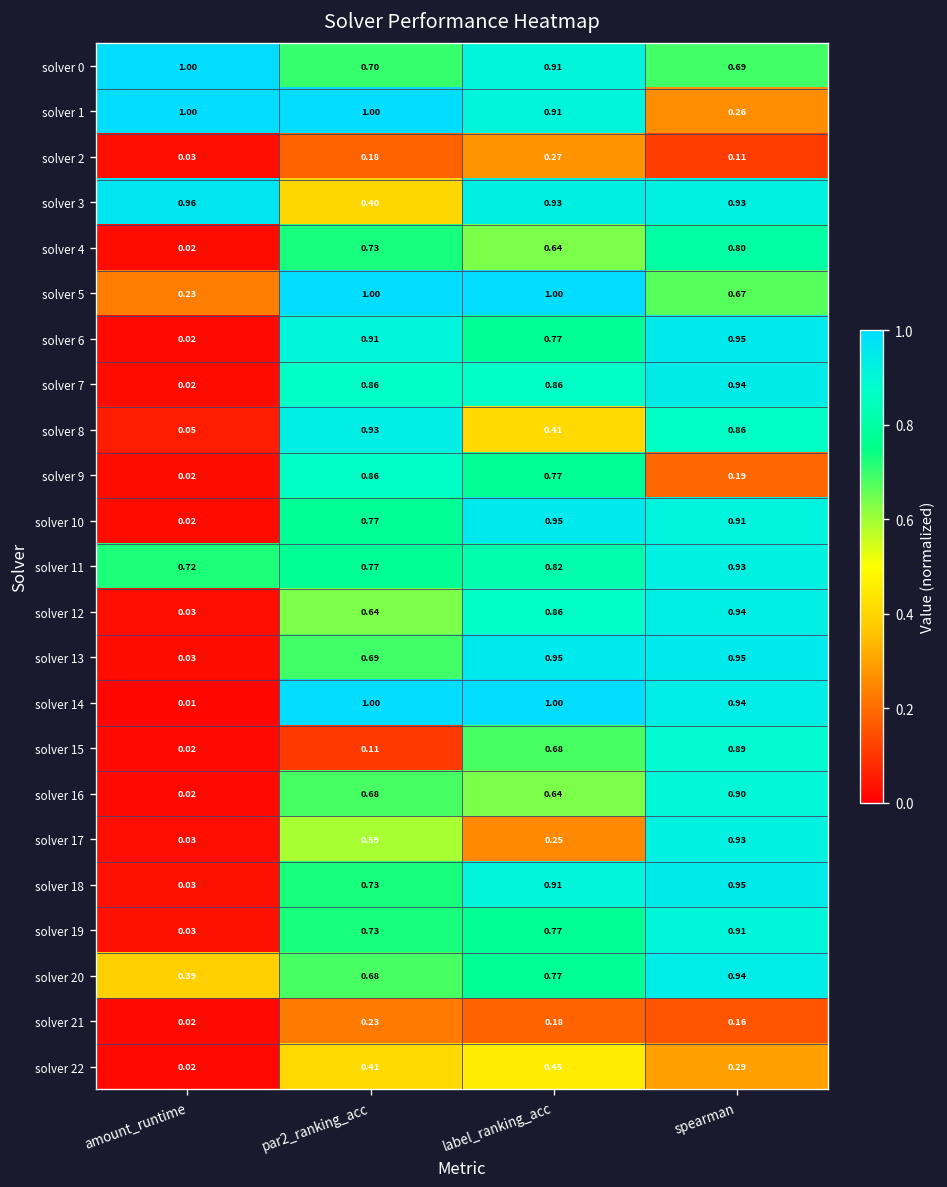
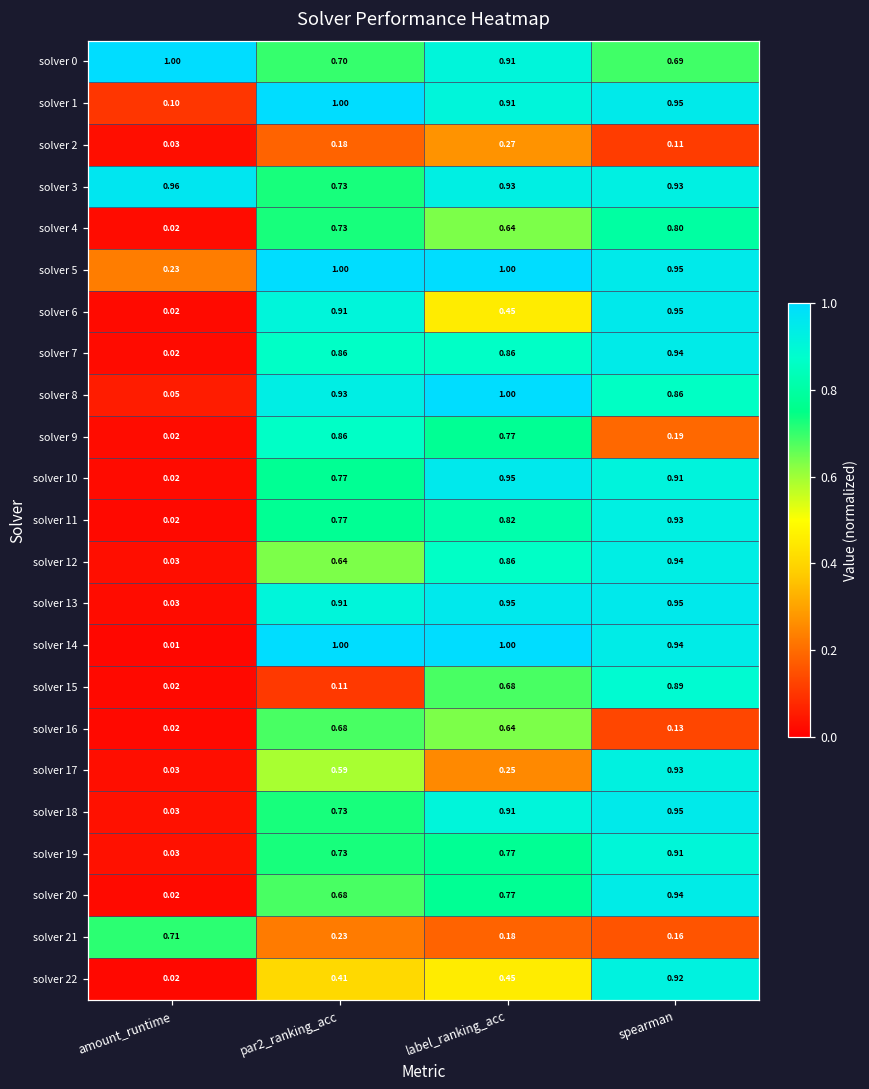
  {
    "solver 0": {
      "amount_runtime": 1.00,
      "par2_ranking_acc": 0.70,
      "label_ranking_acc": 0.91,
      "spearman": 0.69
    },
    "solver 1": {
-     "amount_runtime": 1.00,
+     "amount_runtime": 0.10,
      "par2_ranking_acc": 1.00,
      "label_ranking_acc": 0.91,
-     "spearman": 0.26
+     "spearman": 0.95
    },
    "solver 2": {
      "amount_runtime": 0.03,
      "par2_ranking_acc": 0.18,
      "label_ranking_acc": 0.27,
      "spearman": 0.11
    },
    "solver 3": {
      "amount_runtime": 0.96,
-     "par2_ranking_acc": 0.40,
+     "par2_ranking_acc": 0.73,
      "label_ranking_acc": 0.93,
      "spearman": 0.93
    },
    "solver 4": {
      "amount_runtime": 0.02,
      "par2_ranking_acc": 0.73,
      "label_ranking_acc": 0.64,
      "spearman": 0.80
    },
    "solver 5": {
      "amount_runtime": 0.23,
      "par2_ranking_acc": 1.00,
      "label_ranking_acc": 1.00,
-     "spearman": 0.67
+     "spearman": 0.95
    },
    "solver 6": {
      "amount_runtime": 0.02,
      "par2_ranking_acc": 0.91,
-     "label_ranking_acc": 0.77,
+     "label_ranking_acc": 0.45,
      "spearman": 0.95
    },
    "solver 7": {
      "amount_runtime": 0.02,
      "par2_ranking_acc": 0.86,
      "label_ranking_acc": 0.86,
      "spearman": 0.94
    },
    "solver 8": {
      "amount_runtime": 0.05,
      "par2_ranking_acc": 0.93,
-     "label_ranking_acc": 0.41,
+     "label_ranking_acc": 1.00,
      "spearman": 0.86
    },
    "solver 9": {
      "amount_runtime": 0.02,
      "par2_ranking_acc": 0.86,
      "label_ranking_acc": 0.77,
      "spearman": 0.19
    },
    "solver 10": {
      "amount_runtime": 0.02,
      "par2_ranking_acc": 0.77,
      "label_ranking_acc": 0.95,
      "spearman": 0.91
    },
    "solver 11": {
-     "amount_runtime": 0.72,
+     "amount_runtime": 0.02,
      "par2_ranking_acc": 0.77,
      "label_ranking_acc": 0.82,
      "spearman": 0.93
    },
    "solver 12": {
      "amount_runtime": 0.03,
      "par2_ranking_acc": 0.64,
      "label_ranking_acc": 0.86,
      "spearman": 0.94
    },
    "solver 13": {
      "amount_runtime": 0.03,
-     "par2_ranking_acc": 0.69,
+     "par2_ranking_acc": 0.91,
      "label_ranking_acc": 0.95,
      "spearman": 0.95
    },
    "solver 14": {
      "amount_runtime": 0.01,
      "par2_ranking_acc": 1.00,
      "label_ranking_acc": 1.00,
      "spearman": 0.94
    },
    "solver 15": {
      "amount_runtime": 0.02,
      "par2_ranking_acc": 0.11,
      "label_ranking_acc": 0.68,
      "spearman": 0.89
    },
    "solver 16": {
      "amount_runtime": 0.02,
      "par2_ranking_acc": 0.68,
      "label_ranking_acc": 0.64,
-     "spearman": 0.90
+     "spearman": 0.13
    },
    "solver 17": {
      "amount_runtime": 0.03,
      "par2_ranking_acc": 0.59,
      "label_ranking_acc": 0.25,
      "spearman": 0.93
    },
    "solver 18": {
      "amount_runtime": 0.03,
      "par2_ranking_acc": 0.73,
      "label_ranking_acc": 0.91,
      "spearman": 0.95
    },
    "solver 19": {
      "amount_runtime": 0.03,
      "par2_ranking_acc": 0.73,
      "label_ranking_acc": 0.77,
      "spearman": 0.91
    },
    "solver 20": {
-     "amount_runtime": 0.39,
+     "amount_runtime": 0.02,
      "par2_ranking_acc": 0.68,
      "label_ranking_acc": 0.77,
      "spearman": 0.94
    },
    "solver 21": {
-     "amount_runtime": 0.02,
+     "amount_runtime": 0.71,
      "par2_ranking_acc": 0.23,
      "label_ranking_acc": 0.18,
      "spearman": 0.16
    },
    "solver 22": {
      "amount_runtime": 0.02,
      "par2_ranking_acc": 0.41,
      "label_ranking_acc": 0.45,
-     "spearman": 0.29
+     "spearman": 0.92
    }
  }
